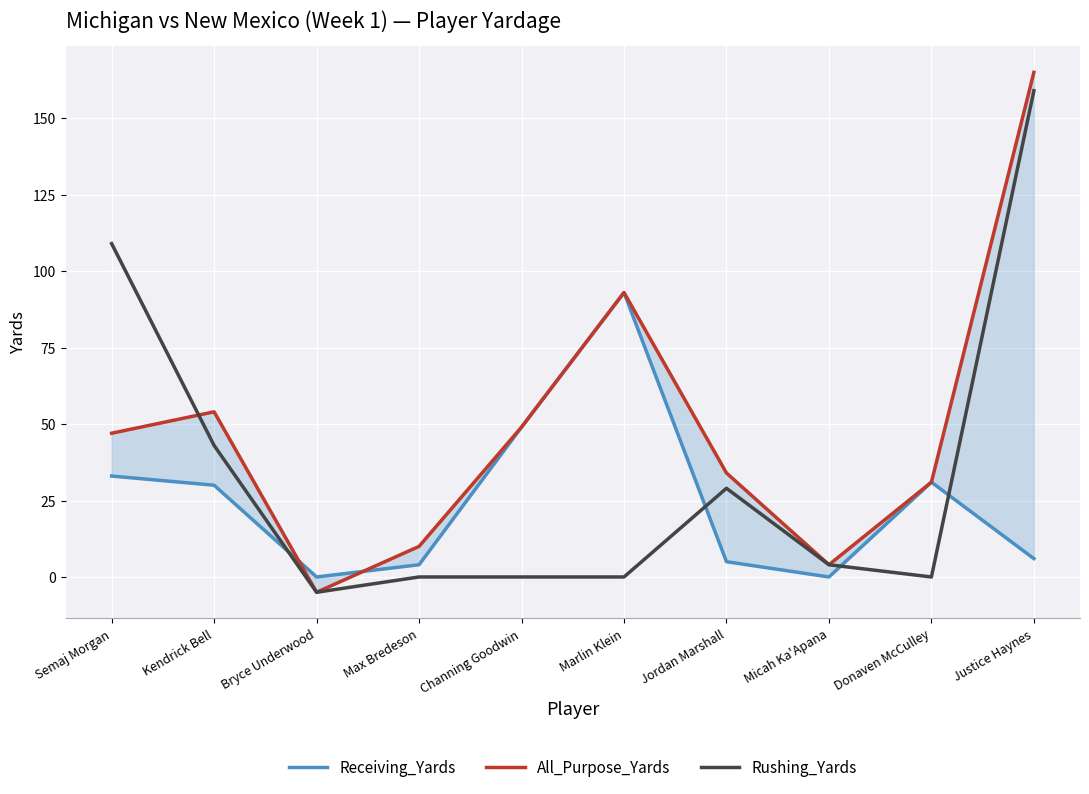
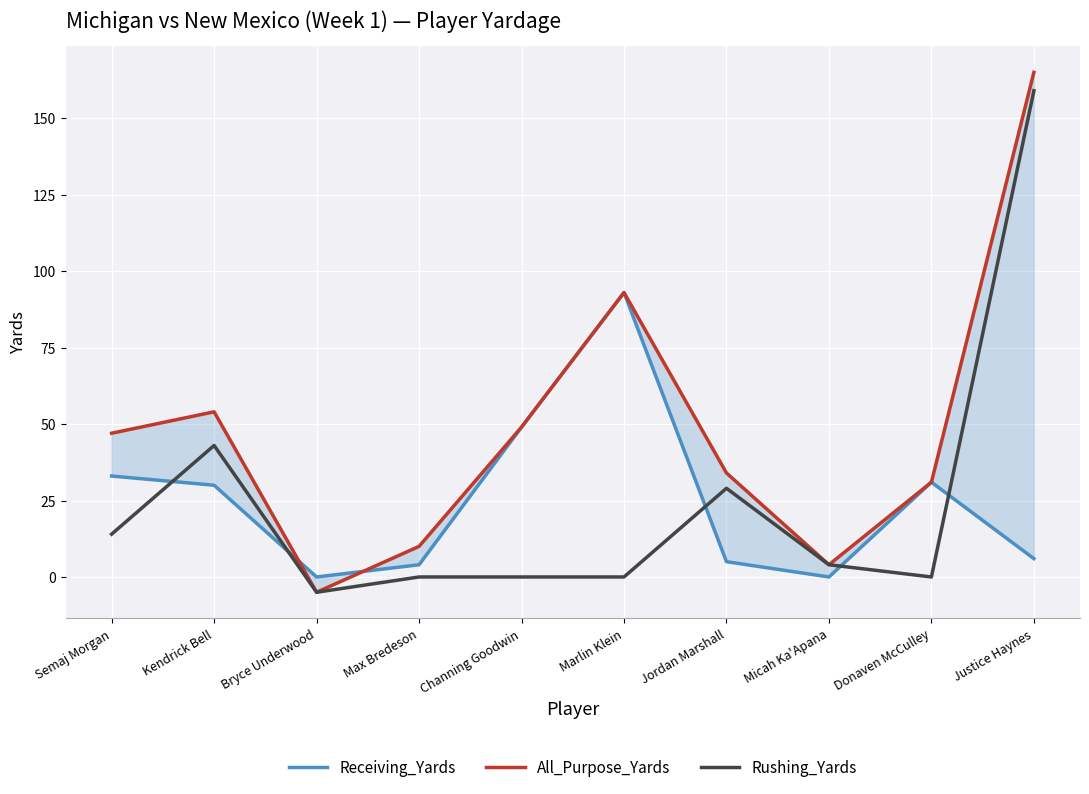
  {
    "Rushing_Yards": {
-     "Semaj Morgan": 109,
+     "Semaj Morgan": 14,
      "Kendrick Bell": 43,
      "Max Bredeson": 0,
      "Channing Goodwin": 0,
      "Marlin Klein": 0,
      "Jordan Marshall": 29,
      "Donaven McCulley": 0,
      "Justice Haynes": 159
    }
  }
